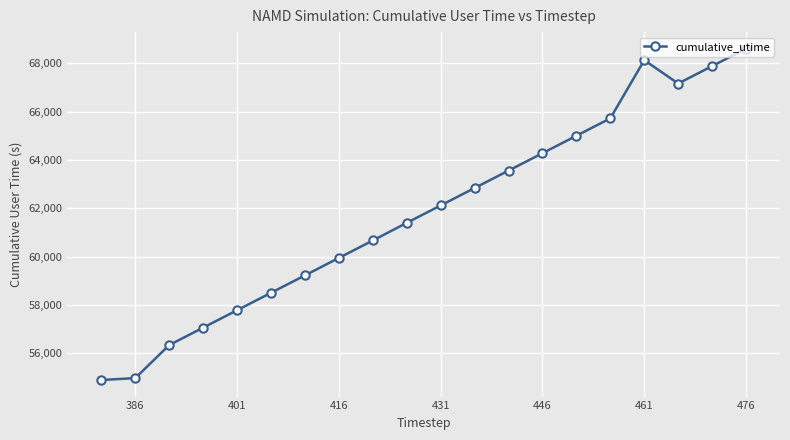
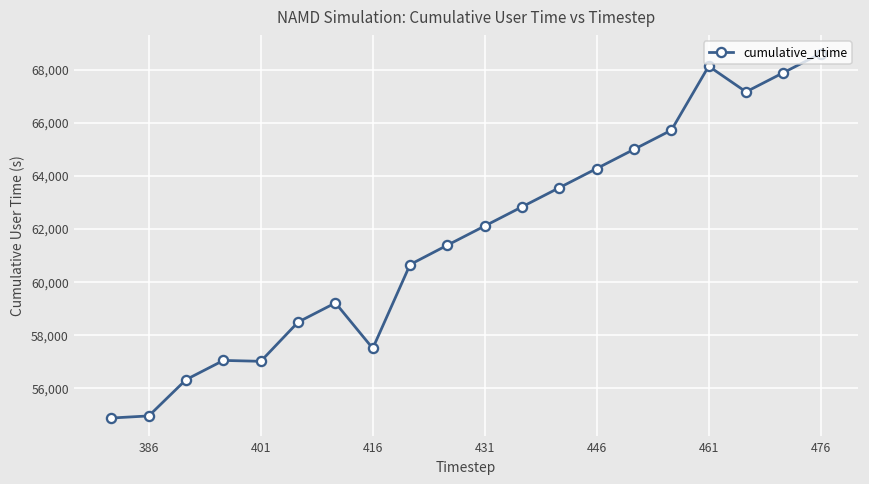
  {
    "386": "55,000",
-   "401": "57,800",
-   "416": "59,900",
+   "401": "57,000",
+   "416": "57,500",
    "431": "62,100",
    "446": "64,300",
    "461": "68,100"
  }
